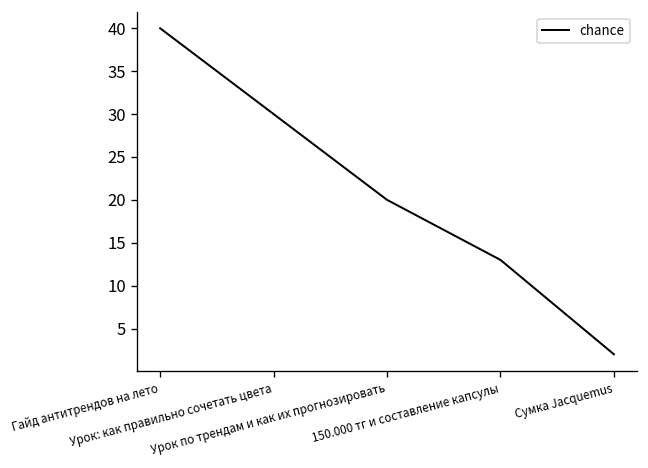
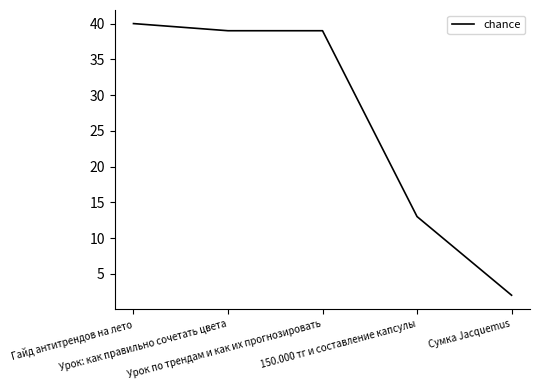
  {
    "Гайд антитрендов на лето": 40,
-   "Урок: как правильно сочетать цвета": 30,
-   "Урок по трендам и как их прогнозировать": 20,
+   "Урок: как правильно сочетать цвета": 39,
+   "Урок по трендам и как их прогнозировать": 39,
    "150.000 тг и составление капсулы": 13,
    "Сумка Jacquemus": 2
  }
